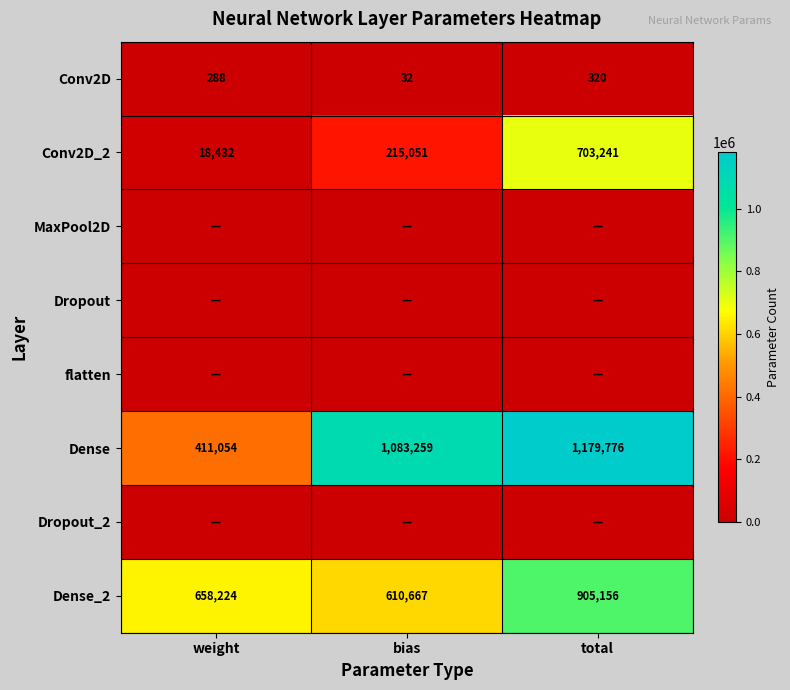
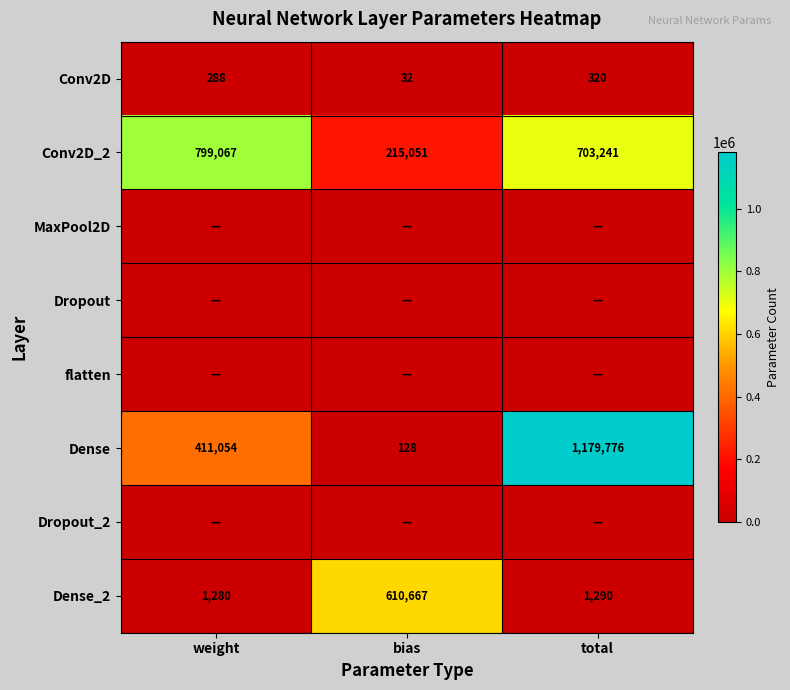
  {
    "Conv2D": {
      "weight": "288",
      "bias": "32",
      "total": "320"
    },
    "Conv2D_2": {
-     "weight": "18,432",
+     "weight": "799,067",
      "bias": "215,051",
      "total": "703,241"
    },
    "Dense": {
      "weight": "411,054",
-     "bias": "1,083,259",
+     "bias": "128",
      "total": "1,179,776"
    },
    "Dense_2": {
-     "weight": "658,224",
+     "weight": "1,280",
      "bias": "610,667",
-     "total": "905,156"
+     "total": "1,290"
    }
  }
